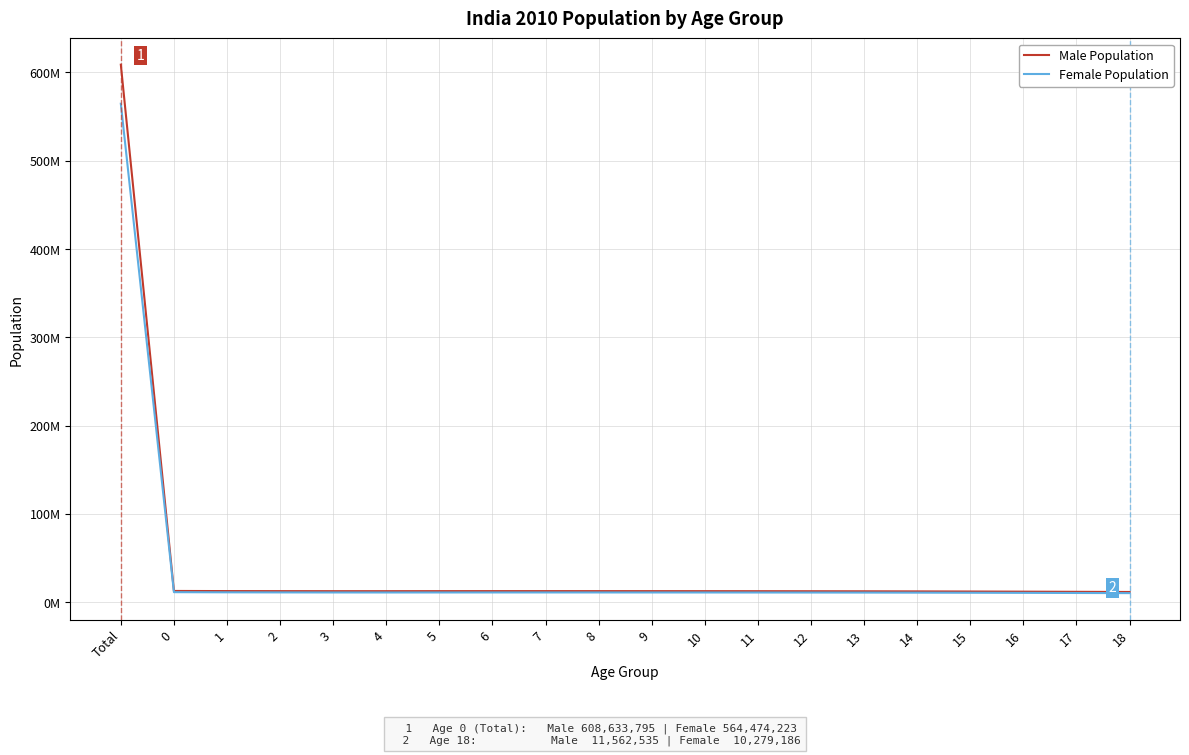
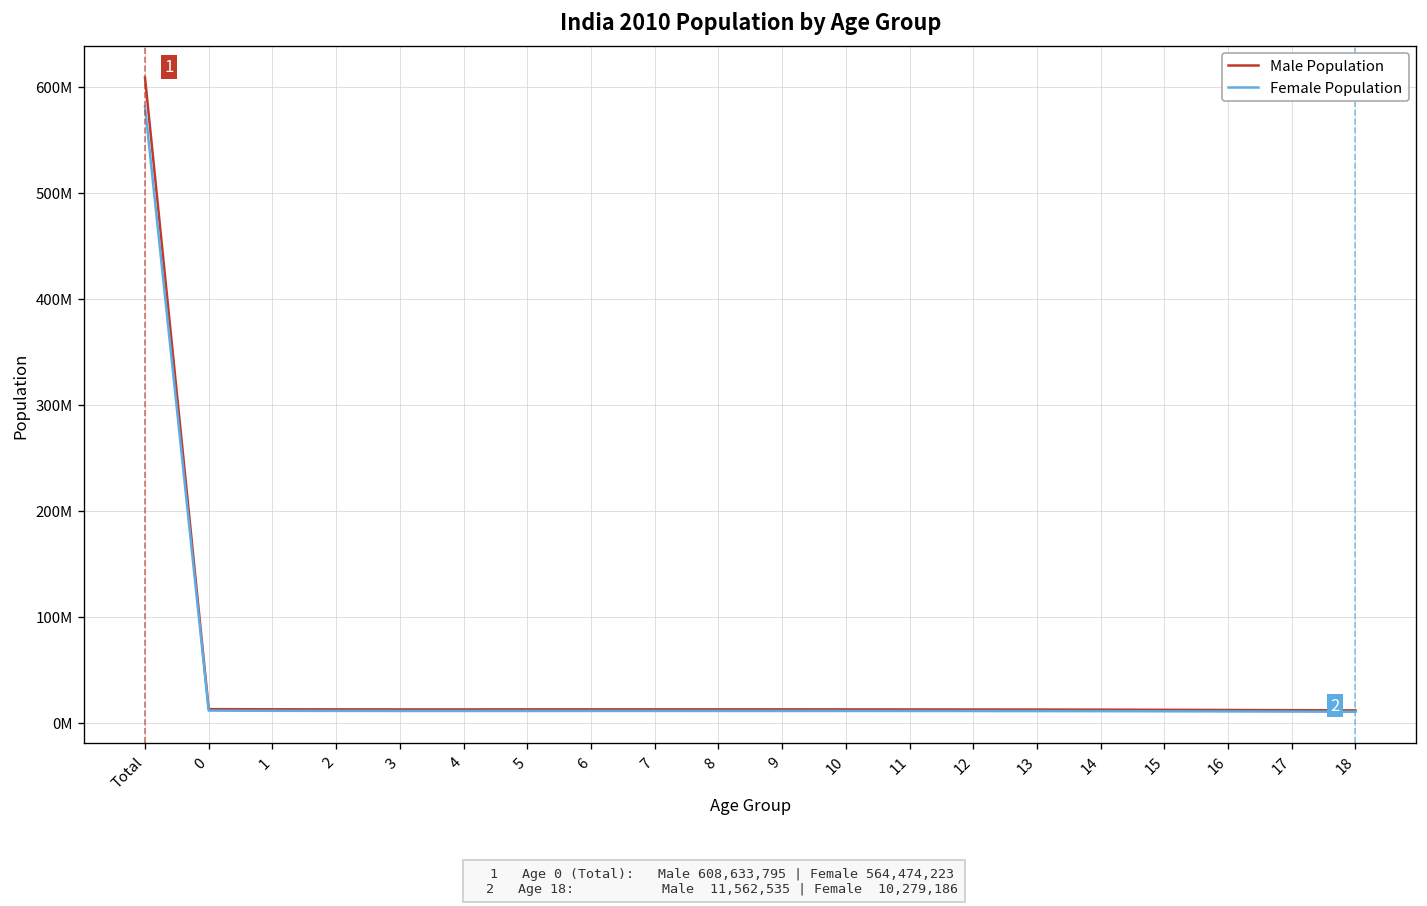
  {
    "Female Population": {
-     "Total": 560000000
+     "Total": 580000000
    }
  }
